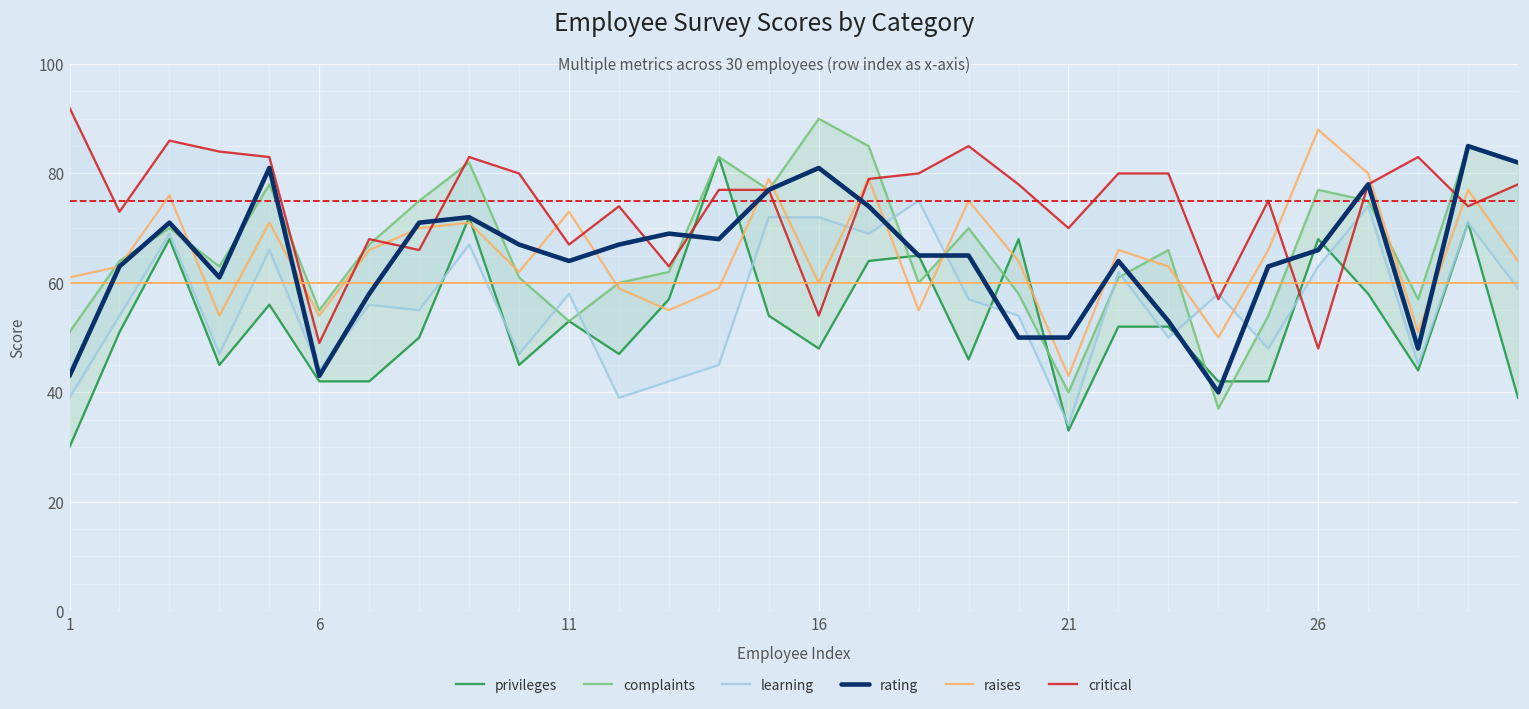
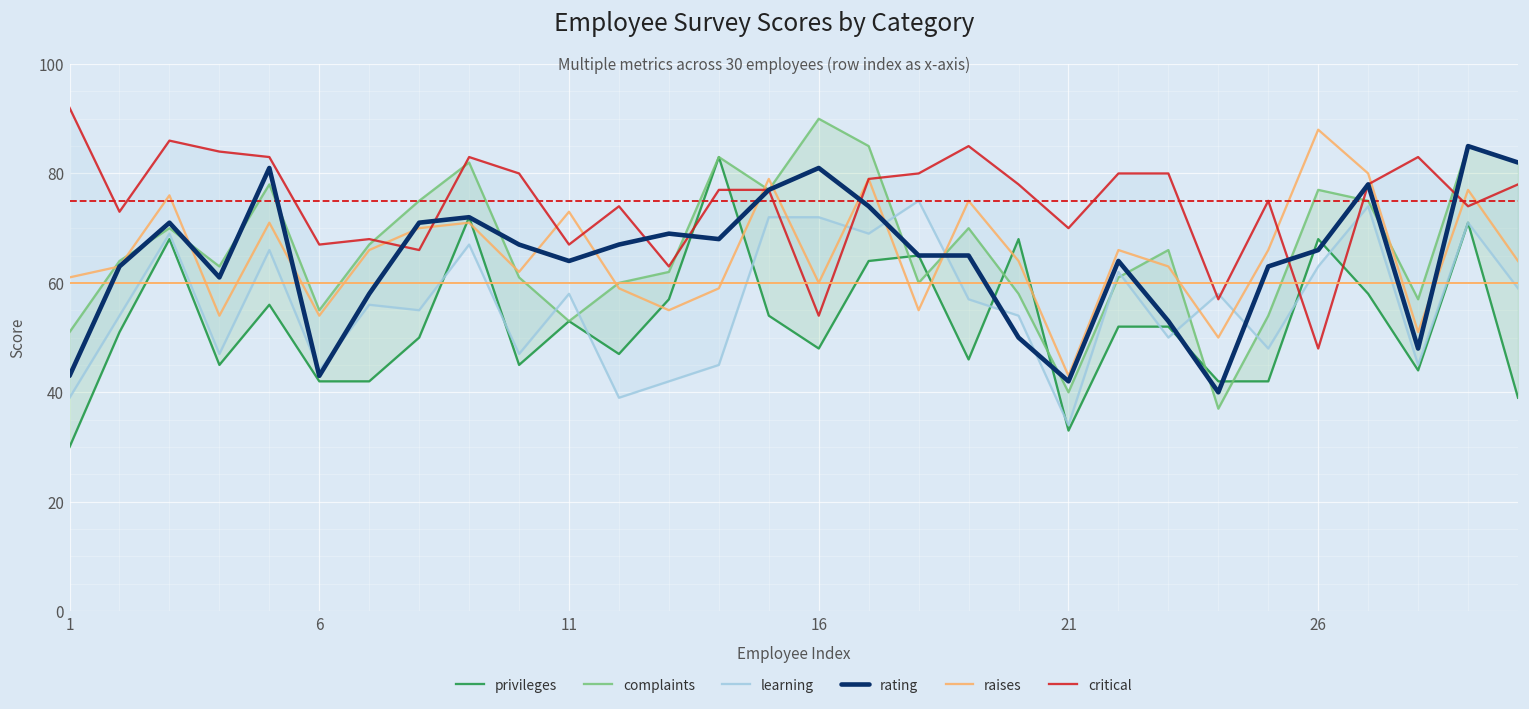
  {
    "privileges": {
      "1": 30,
      "6": 42,
      "16": 48,
      "21": 33,
      "26": 68
    },
    "rating": {
      "1": 43,
      "6": 43,
      "11": 64,
      "16": 81,
-     "21": 50,
+     "21": 42,
      "26": 66
    },
    "raises": {
      "1": 61,
      "6": 54,
      "11": 73,
      "16": 60,
      "21": 43,
      "26": 88
    },
    "critical": {
-     "6": 49,
+     "6": 67,
      "16": 54,
      "26": 48
    }
  }
